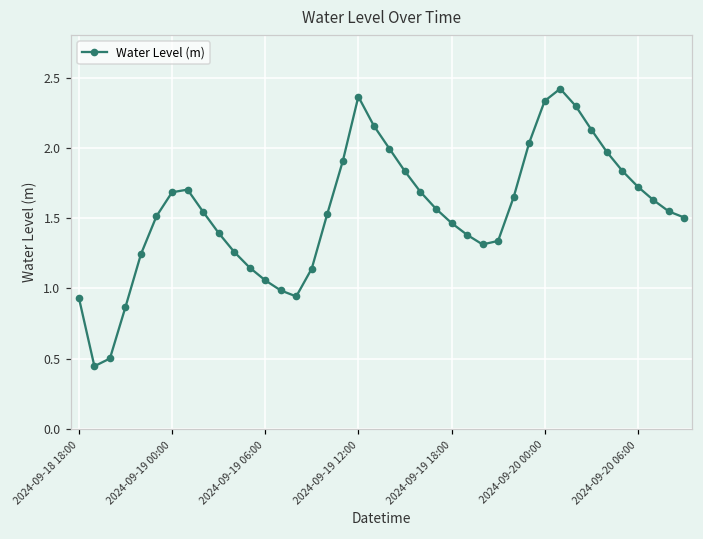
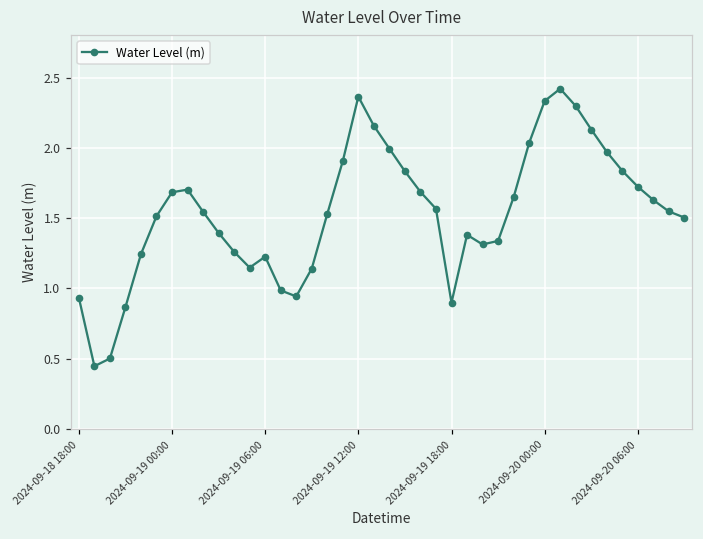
  {
    "2024-09-18 18:00": 0.93,
    "2024-09-19 00:00": 1.68,
-   "2024-09-19 06:00": 1.06,
+   "2024-09-19 06:00": 1.23,
    "2024-09-19 12:00": 2.36,
-   "2024-09-19 18:00": 1.47,
+   "2024-09-19 18:00": 0.90,
    "2024-09-20 00:00": 2.33,
    "2024-09-20 06:00": 1.72
  }
